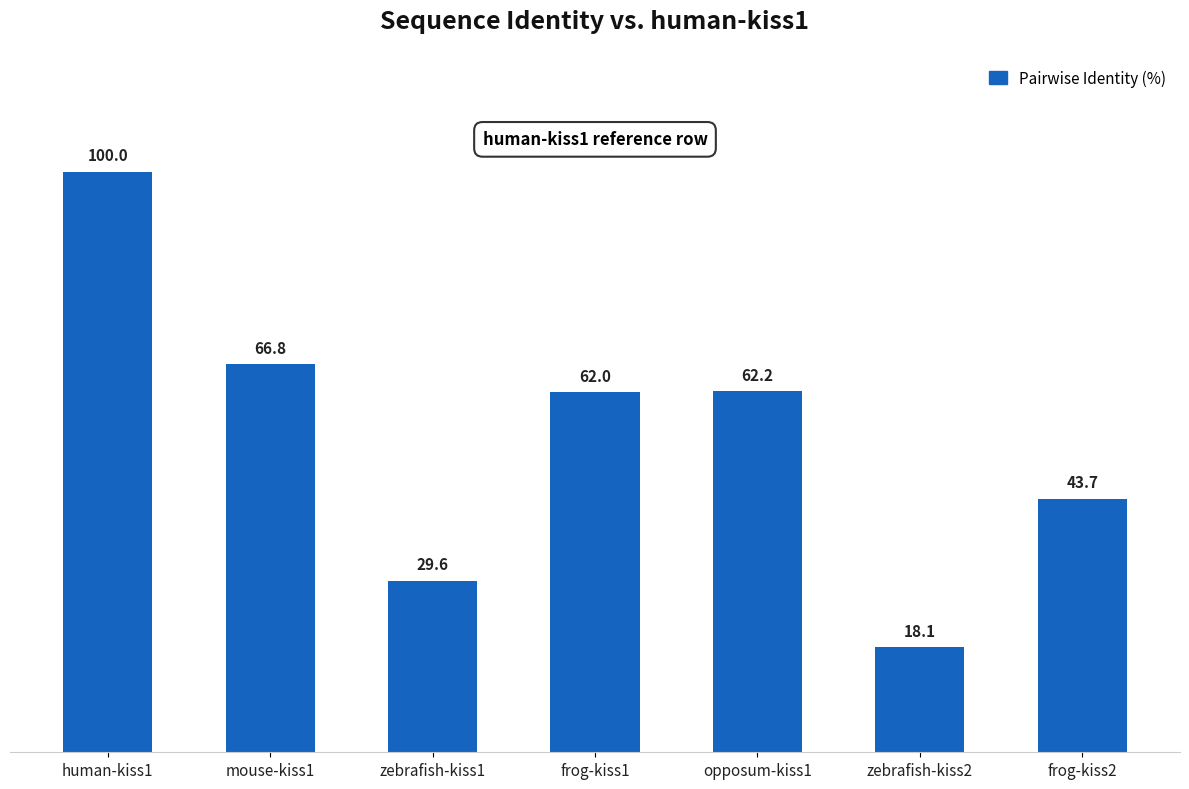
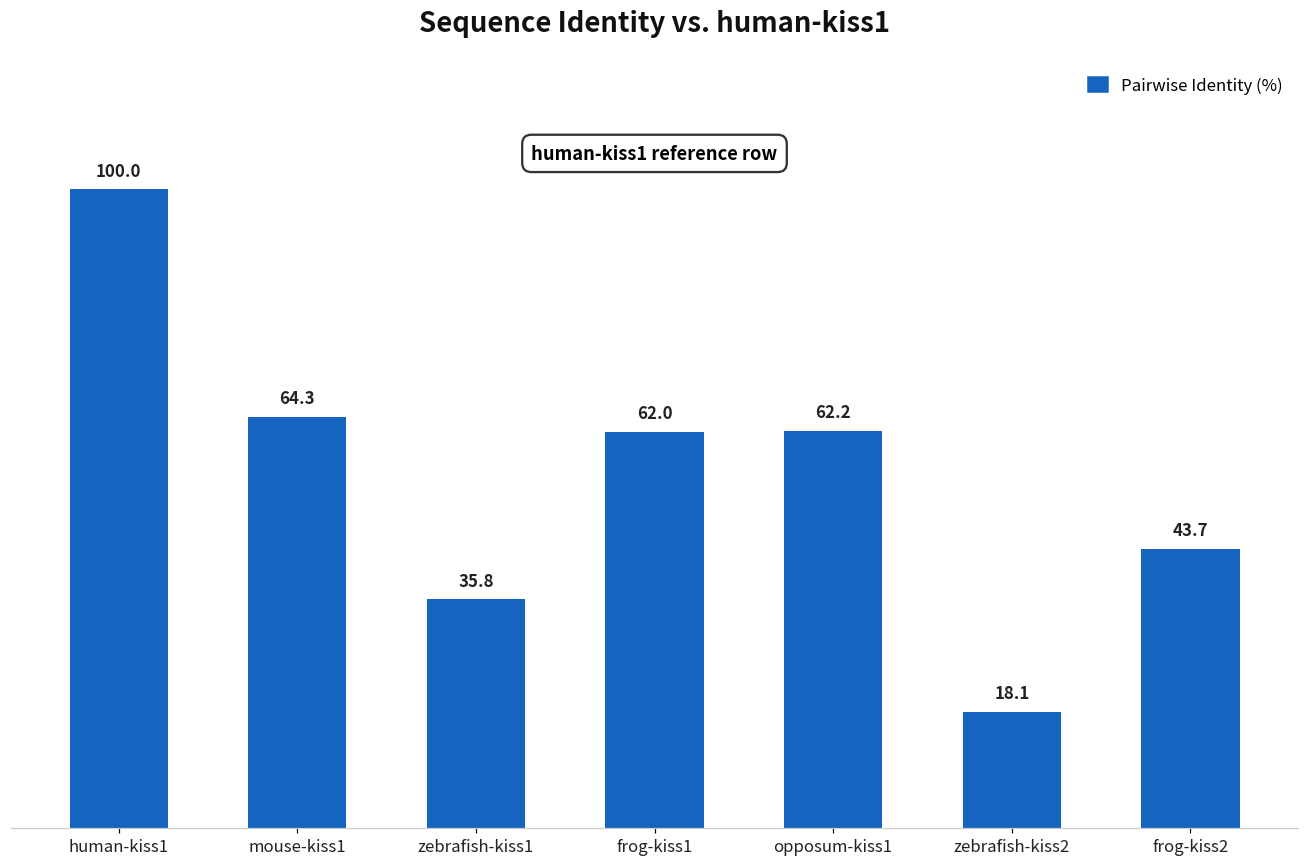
  {
    "human-kiss1": 100.0,
-   "mouse-kiss1": 66.8,
-   "zebrafish-kiss1": 29.6,
+   "mouse-kiss1": 64.3,
+   "zebrafish-kiss1": 35.8,
    "frog-kiss1": 62.0,
    "opposum-kiss1": 62.2,
    "zebrafish-kiss2": 18.1,
    "frog-kiss2": 43.7
  }
